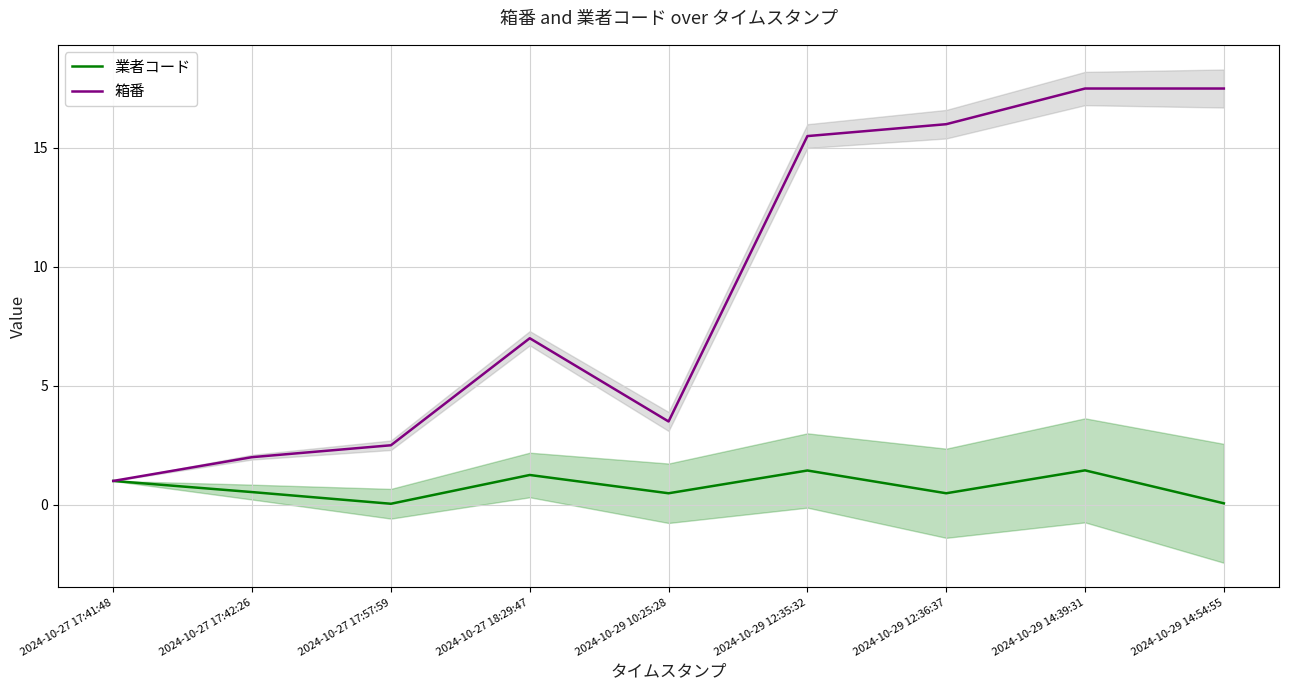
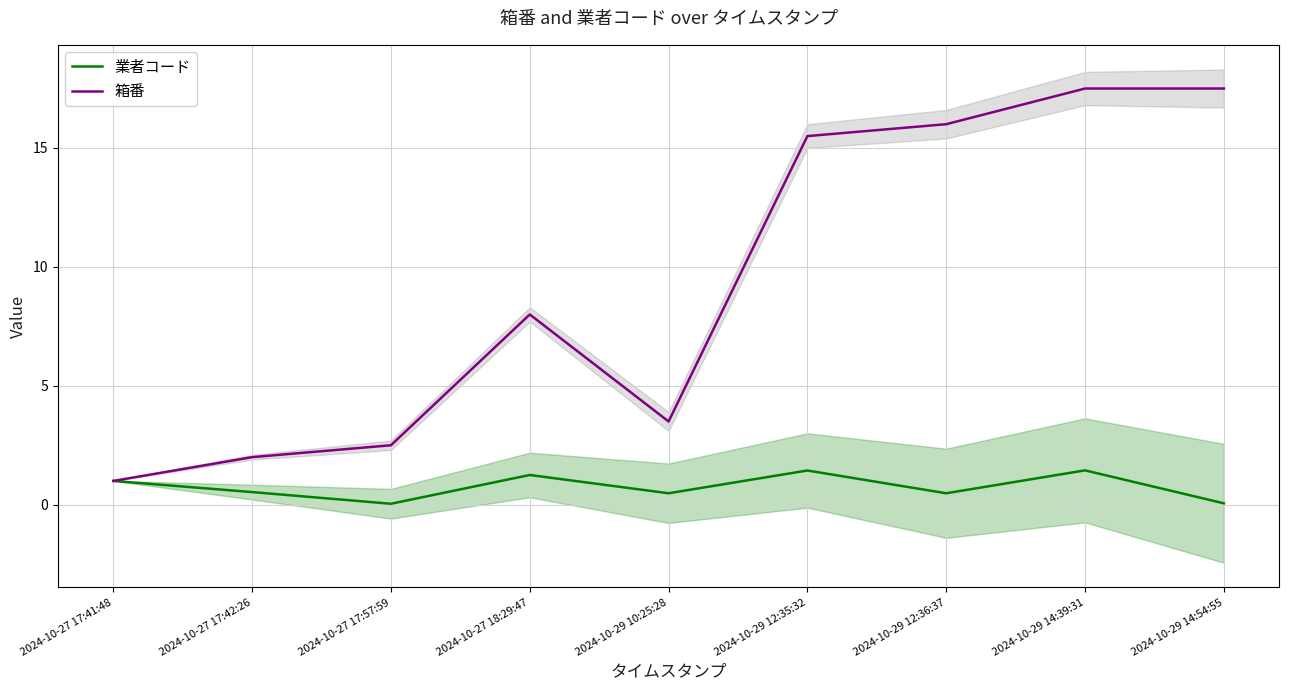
  {
    "箱番": {
      "2024-10-27 17:57:59": 2.5,
-     "2024-10-27 18:29:47": 7.0,
+     "2024-10-27 18:29:47": 8.0,
      "2024-10-29 10:25:28": 3.5,
      "2024-10-29 12:35:32": 15.5,
      "2024-10-29 12:36:37": 16.0,
      "2024-10-29 14:39:31": 17.5,
      "2024-10-29 14:54:55": 17.5
    }
  }
